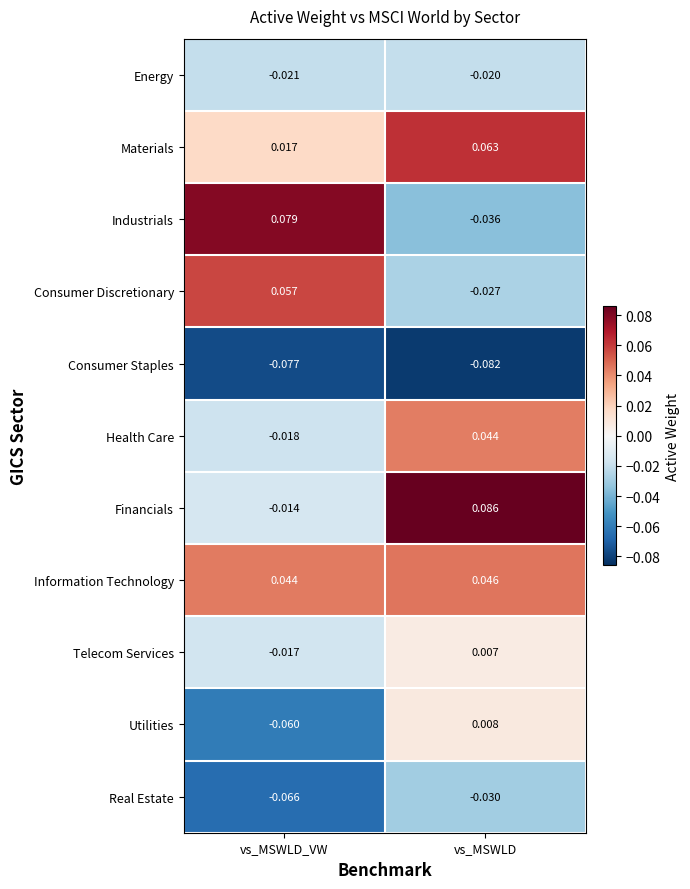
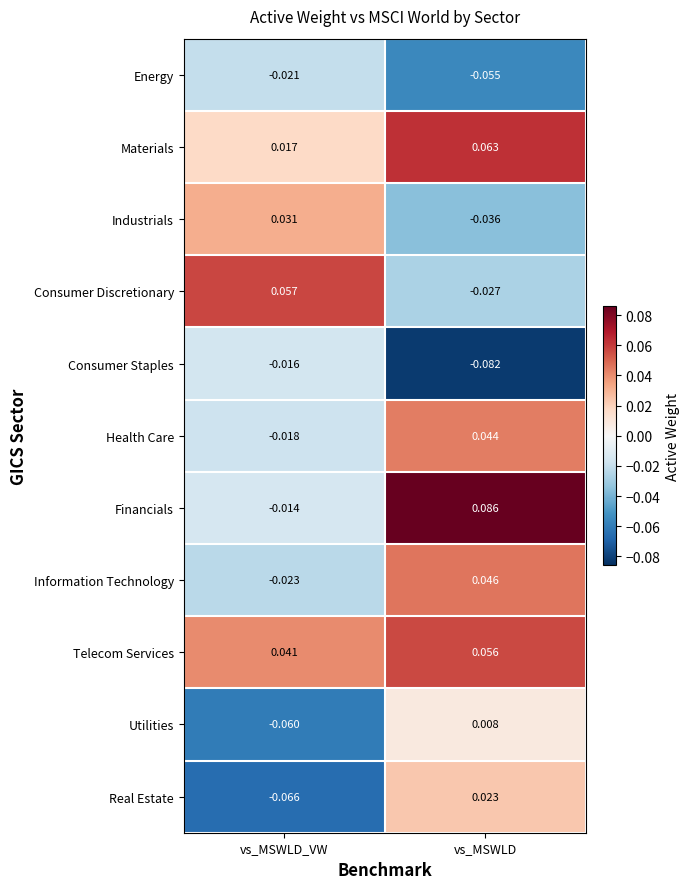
  {
    "Energy": {
      "vs_MSWLD_VW": -0.021,
-     "vs_MSWLD": -0.020
+     "vs_MSWLD": -0.055
    },
    "Materials": {
      "vs_MSWLD_VW": 0.017,
      "vs_MSWLD": 0.063
    },
    "Industrials": {
-     "vs_MSWLD_VW": 0.079,
+     "vs_MSWLD_VW": 0.031,
      "vs_MSWLD": -0.036
    },
    "Consumer Discretionary": {
      "vs_MSWLD_VW": 0.057,
      "vs_MSWLD": -0.027
    },
    "Consumer Staples": {
-     "vs_MSWLD_VW": -0.077,
+     "vs_MSWLD_VW": -0.016,
      "vs_MSWLD": -0.082
    },
    "Health Care": {
      "vs_MSWLD_VW": -0.018,
      "vs_MSWLD": 0.044
    },
    "Financials": {
      "vs_MSWLD_VW": -0.014,
      "vs_MSWLD": 0.086
    },
    "Information Technology": {
-     "vs_MSWLD_VW": 0.044,
+     "vs_MSWLD_VW": -0.023,
      "vs_MSWLD": 0.046
    },
    "Telecom Services": {
-     "vs_MSWLD_VW": -0.017,
-     "vs_MSWLD": 0.007
+     "vs_MSWLD_VW": 0.041,
+     "vs_MSWLD": 0.056
    },
    "Utilities": {
      "vs_MSWLD_VW": -0.060,
      "vs_MSWLD": 0.008
    },
    "Real Estate": {
      "vs_MSWLD_VW": -0.066,
-     "vs_MSWLD": -0.030
+     "vs_MSWLD": 0.023
    }
  }
